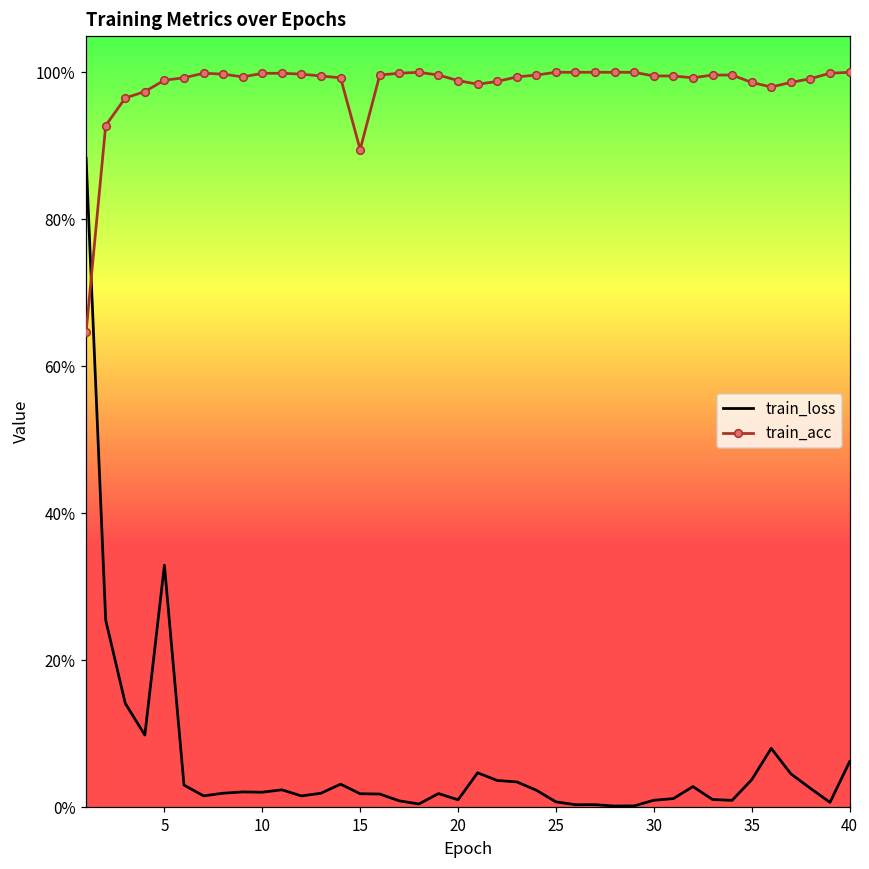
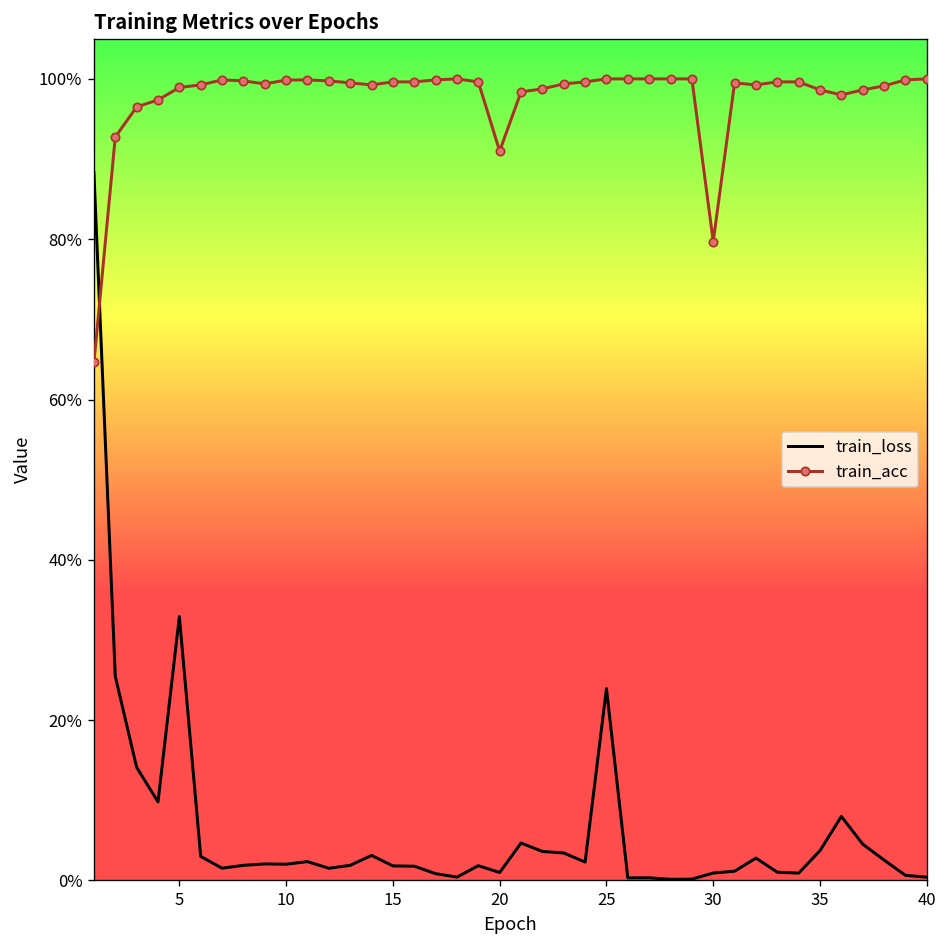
  {
    "train_loss": {
      "5": "33%",
      "10": "2%",
      "15": "2%",
      "20": "1%",
-     "25": "1%",
+     "25": "24%",
      "30": "1%",
      "35": "4%",
-     "40": "6%"
+     "40": "0%"
    },
    "train_acc": {
      "5": "99%",
      "10": "100%",
-     "15": "89%",
-     "20": "99%",
+     "15": "100%",
+     "20": "91%",
      "25": "100%",
-     "30": "100%",
+     "30": "80%",
      "35": "99%",
      "40": "100%"
    }
  }
